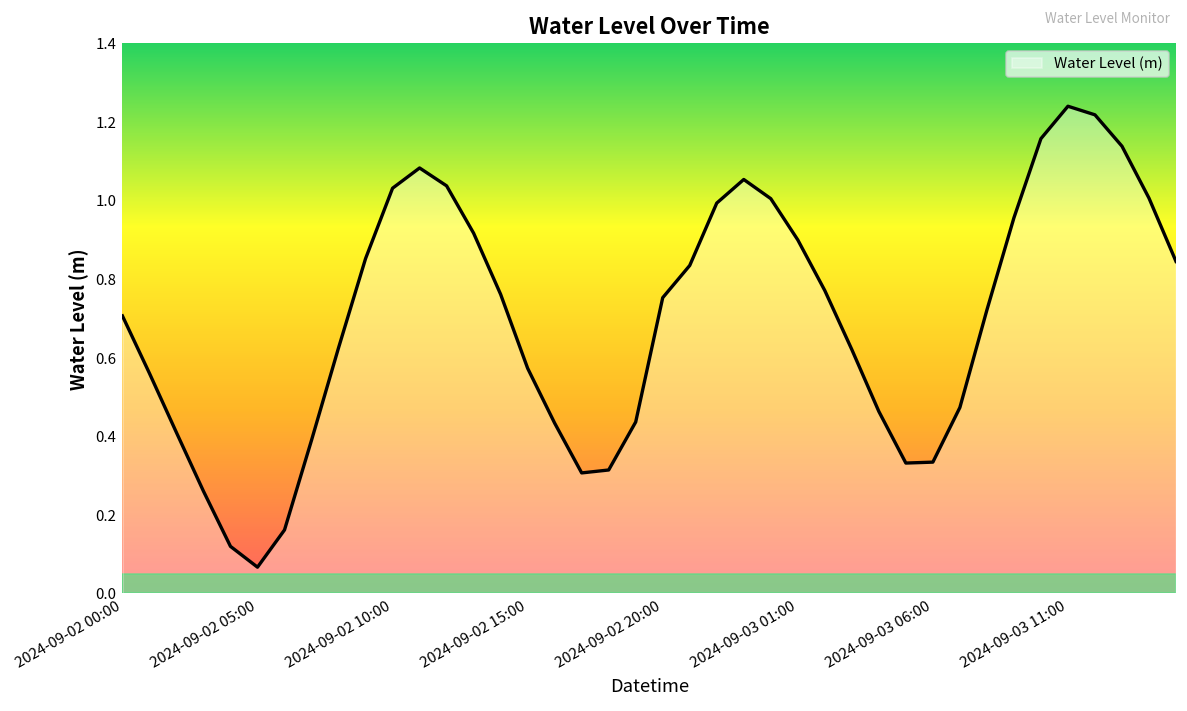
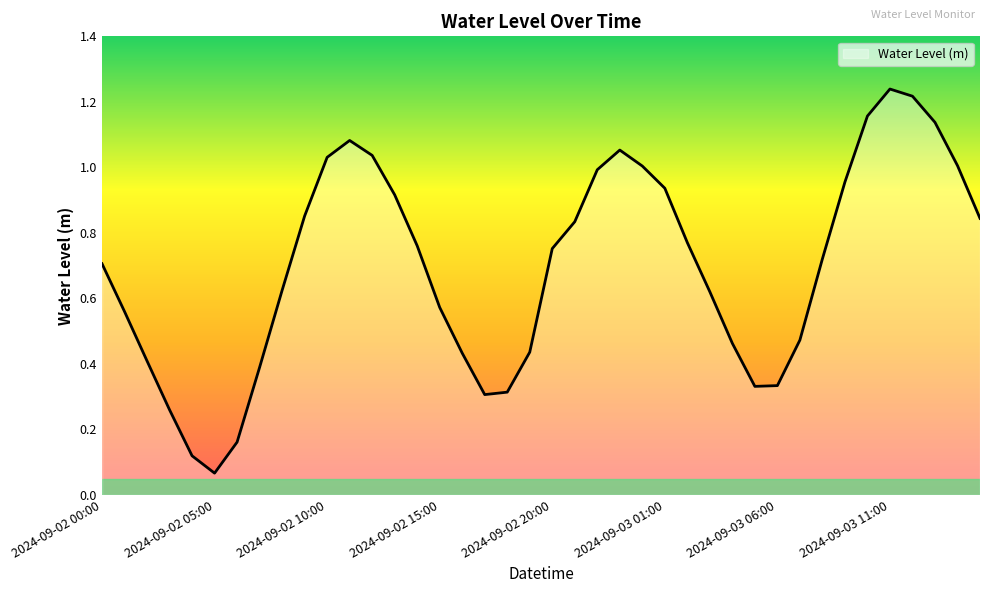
  {
    "2024-09-02 00:00": 0.71,
    "2024-09-02 05:00": 0.07,
    "2024-09-02 10:00": 1.03,
    "2024-09-02 15:00": 0.57,
    "2024-09-02 20:00": 0.75,
-   "2024-09-03 01:00": 0.90,
+   "2024-09-03 01:00": 0.94,
    "2024-09-03 06:00": 0.33,
    "2024-09-03 11:00": 1.24
  }
